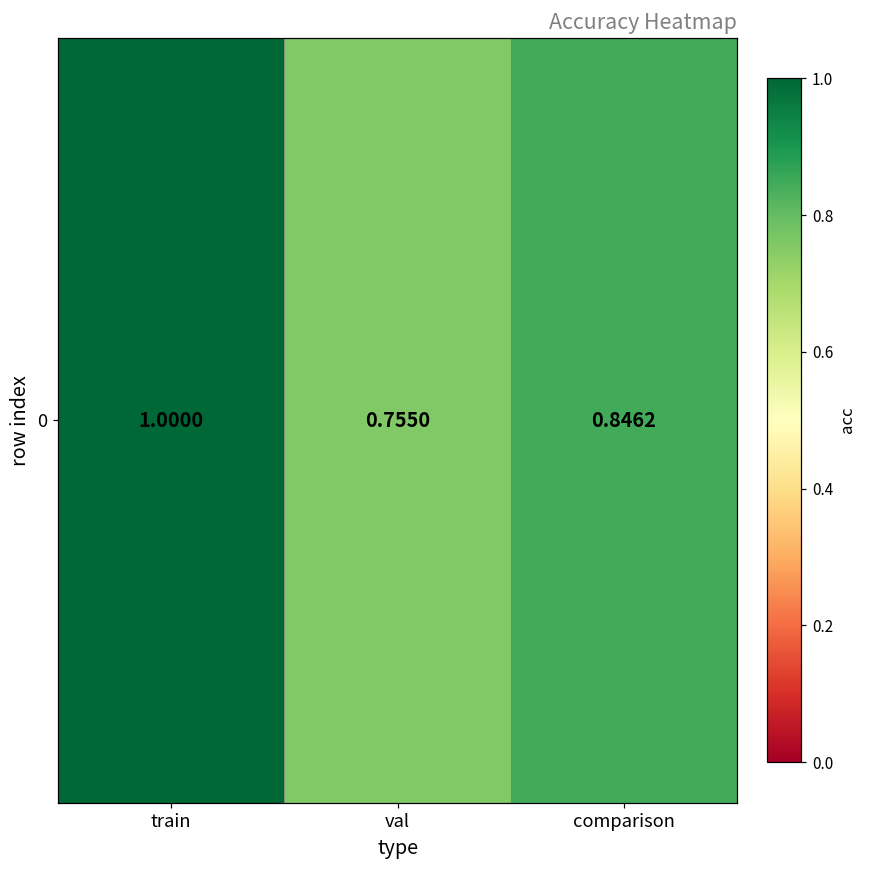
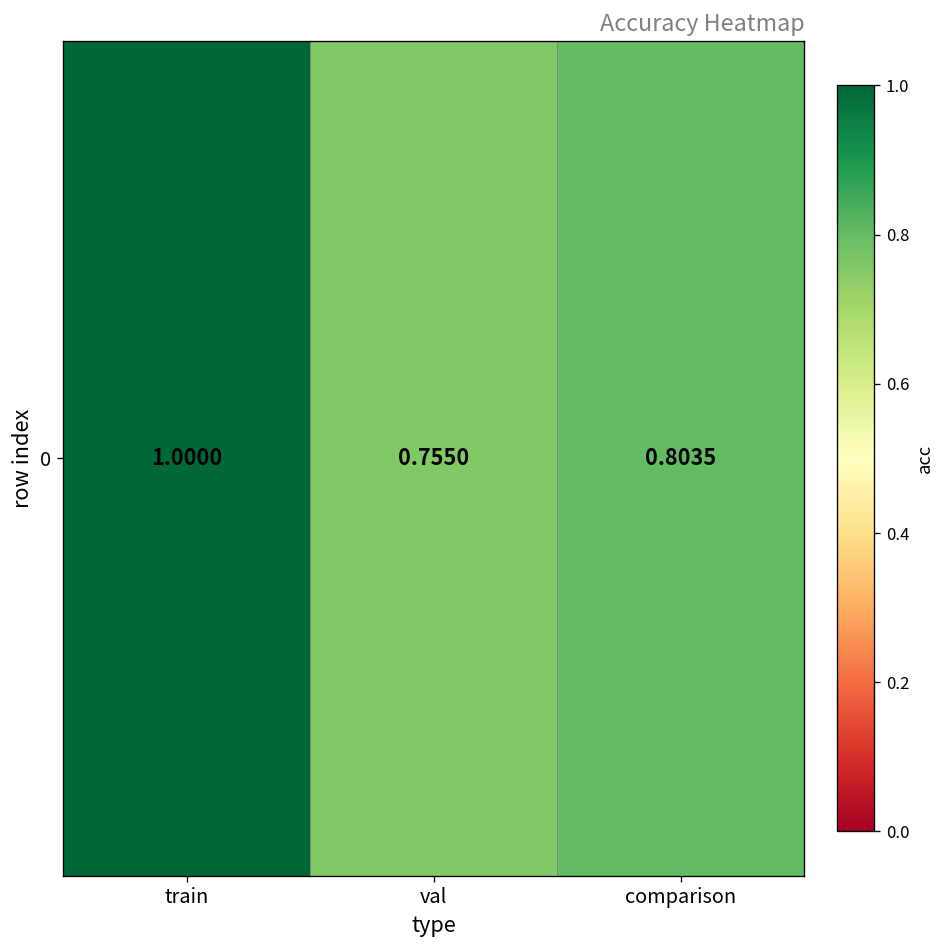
  {
    "0": {
      "train": 1.0000,
      "val": 0.7550,
-     "comparison": 0.8462
+     "comparison": 0.8035
    }
  }
